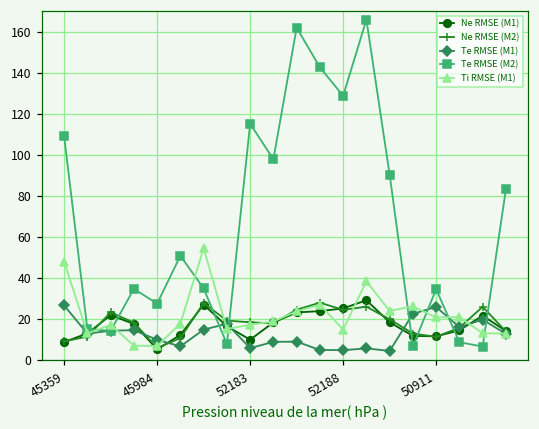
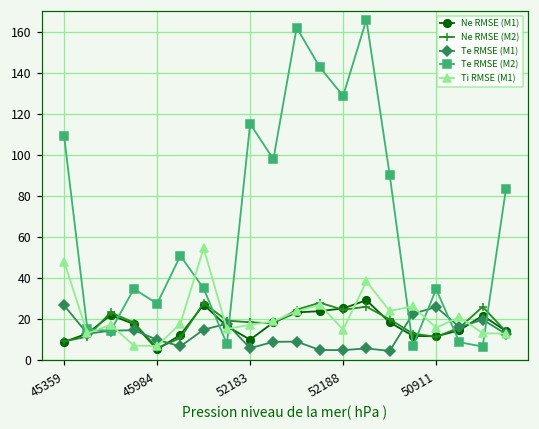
  {
    "Ne RMSE (M1)": {
      "52183": 10
    },
    "Ti RMSE (M1)": {
      "45359": 48,
      "52188": 15,
-     "50911": 21
+     "50911": 16
    }
  }
